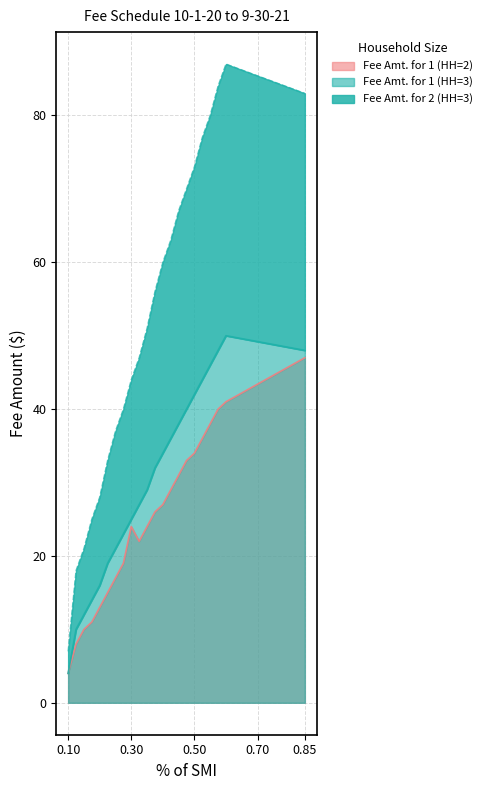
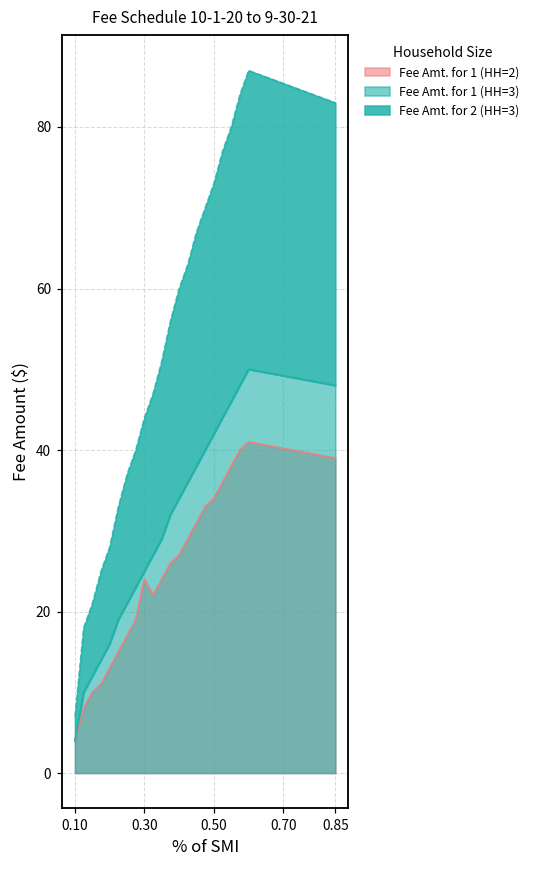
  {
    "Fee Amt. for 1 (HH=2)": {
      "0.30": 24,
      "0.50": 34,
-     "0.85": 47
+     "0.85": 39
    }
  }
